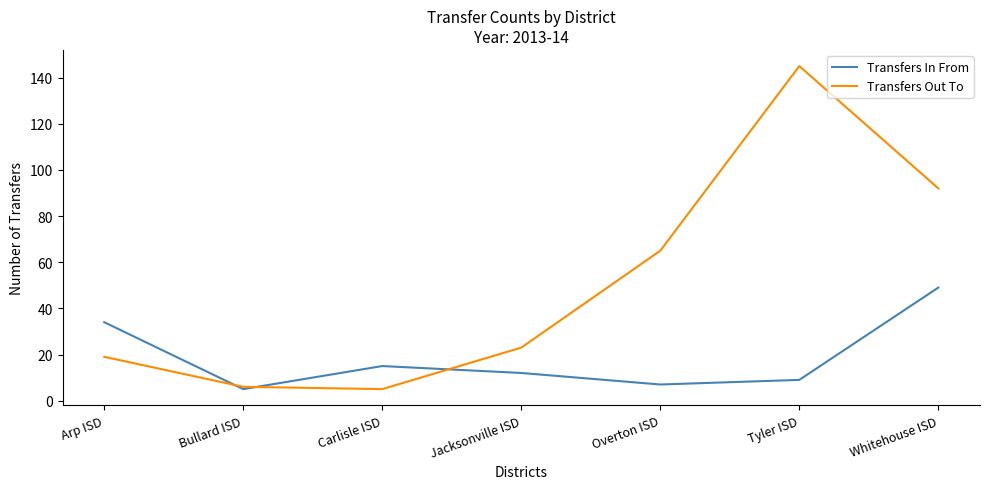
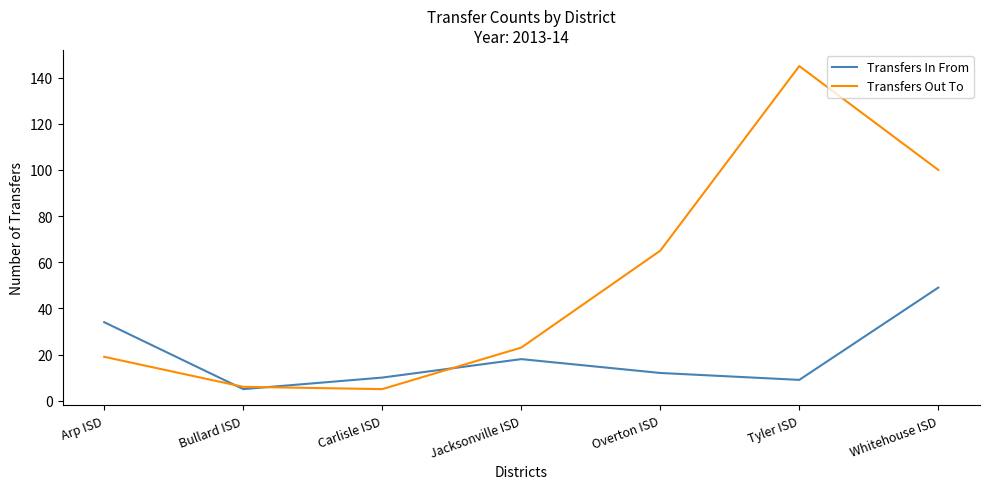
  {
    "Transfers In From": {
      "Arp ISD": 34,
-     "Carlisle ISD": 15,
-     "Jacksonville ISD": 12,
-     "Overton ISD": 7,
+     "Carlisle ISD": 10,
+     "Jacksonville ISD": 18,
+     "Overton ISD": 12,
      "Tyler ISD": 9,
      "Whitehouse ISD": 49
    },
    "Transfers Out To": {
      "Arp ISD": 19,
      "Carlisle ISD": 5,
      "Jacksonville ISD": 23,
      "Overton ISD": 65,
      "Tyler ISD": 145,
-     "Whitehouse ISD": 92
+     "Whitehouse ISD": 100
    }
  }
